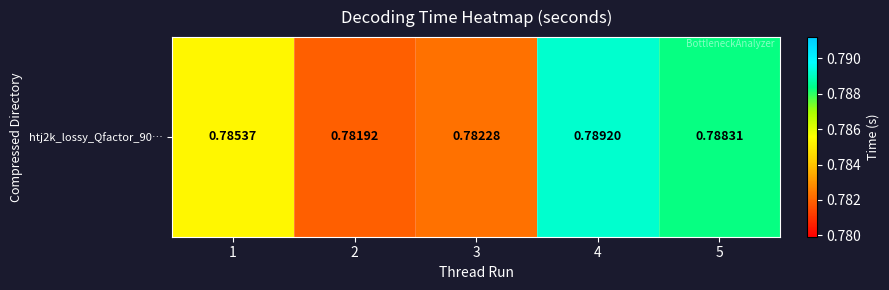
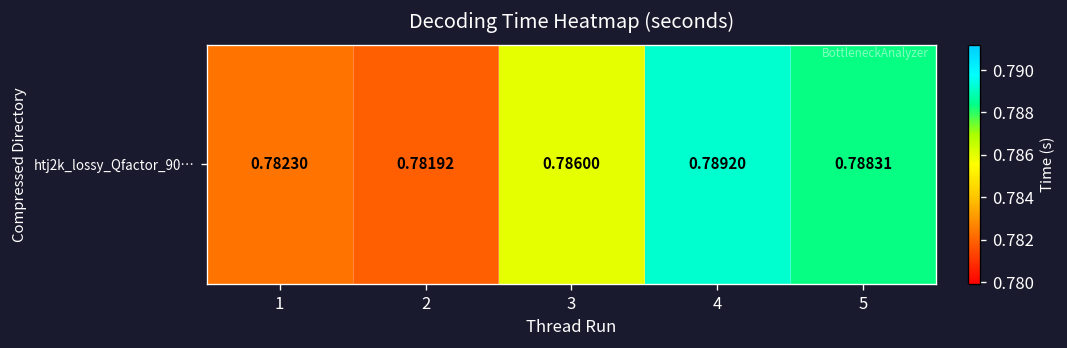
  {
    "htj2k_lossy_Qfactor_90…": {
-     "1": 0.78537,
+     "1": 0.78230,
      "2": 0.78192,
-     "3": 0.78228,
+     "3": 0.78600,
      "4": 0.78920
    }
  }
